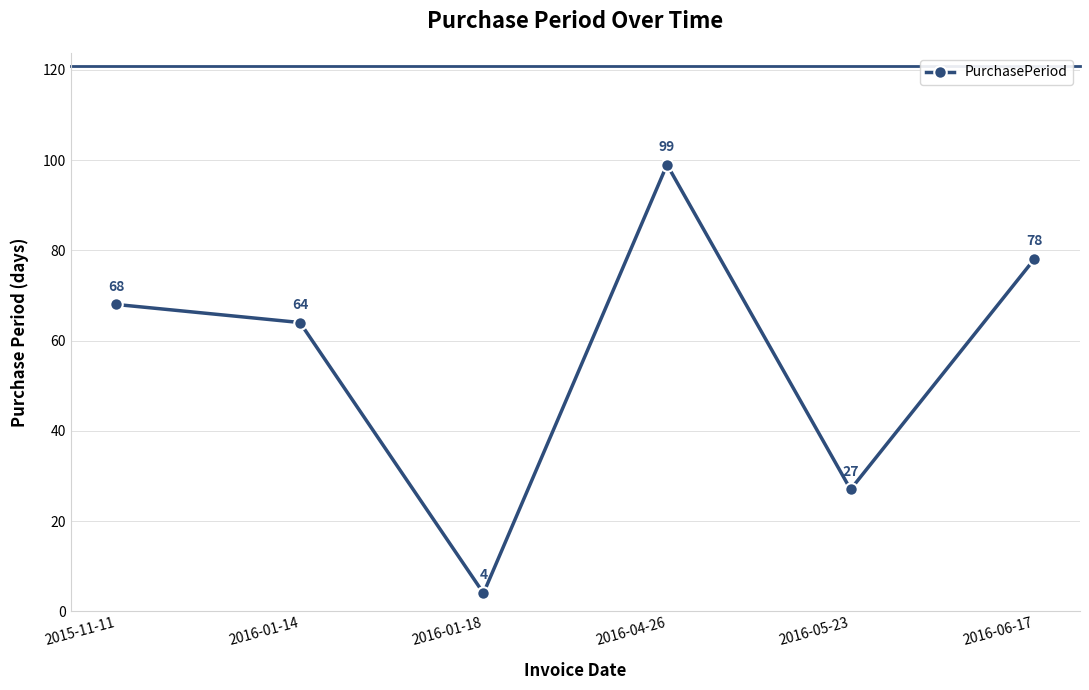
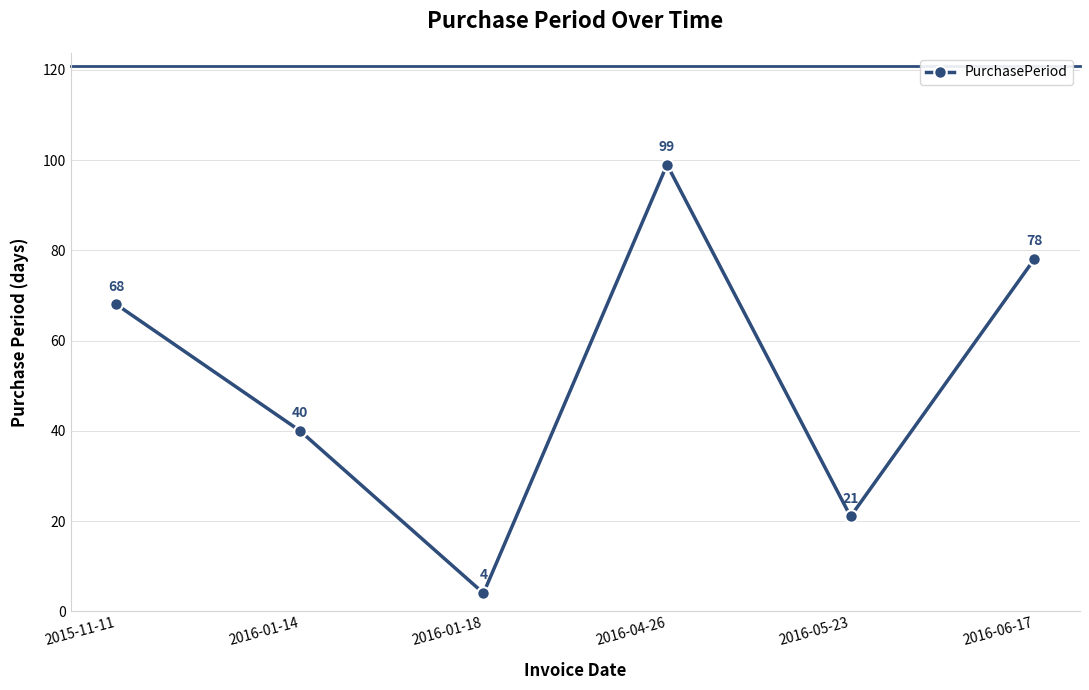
  {
    "2015-11-11": 68,
-   "2016-01-14": 64,
+   "2016-01-14": 40,
    "2016-01-18": 4,
    "2016-04-26": 99,
-   "2016-05-23": 27,
+   "2016-05-23": 21,
    "2016-06-17": 78
  }
